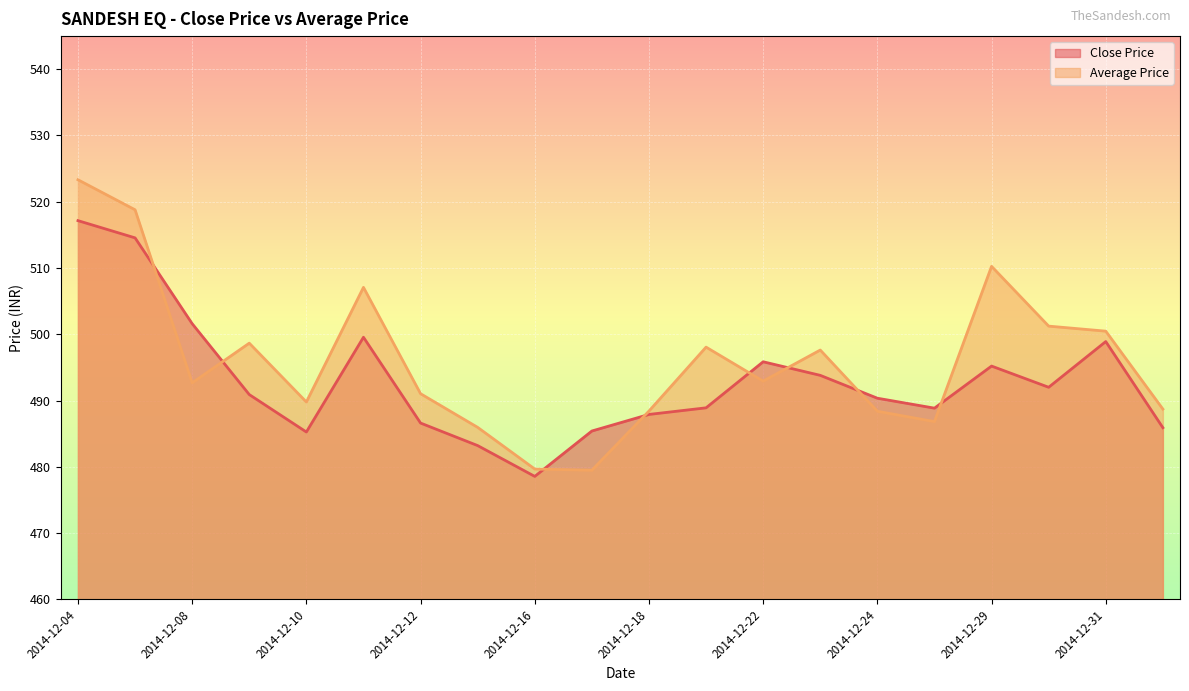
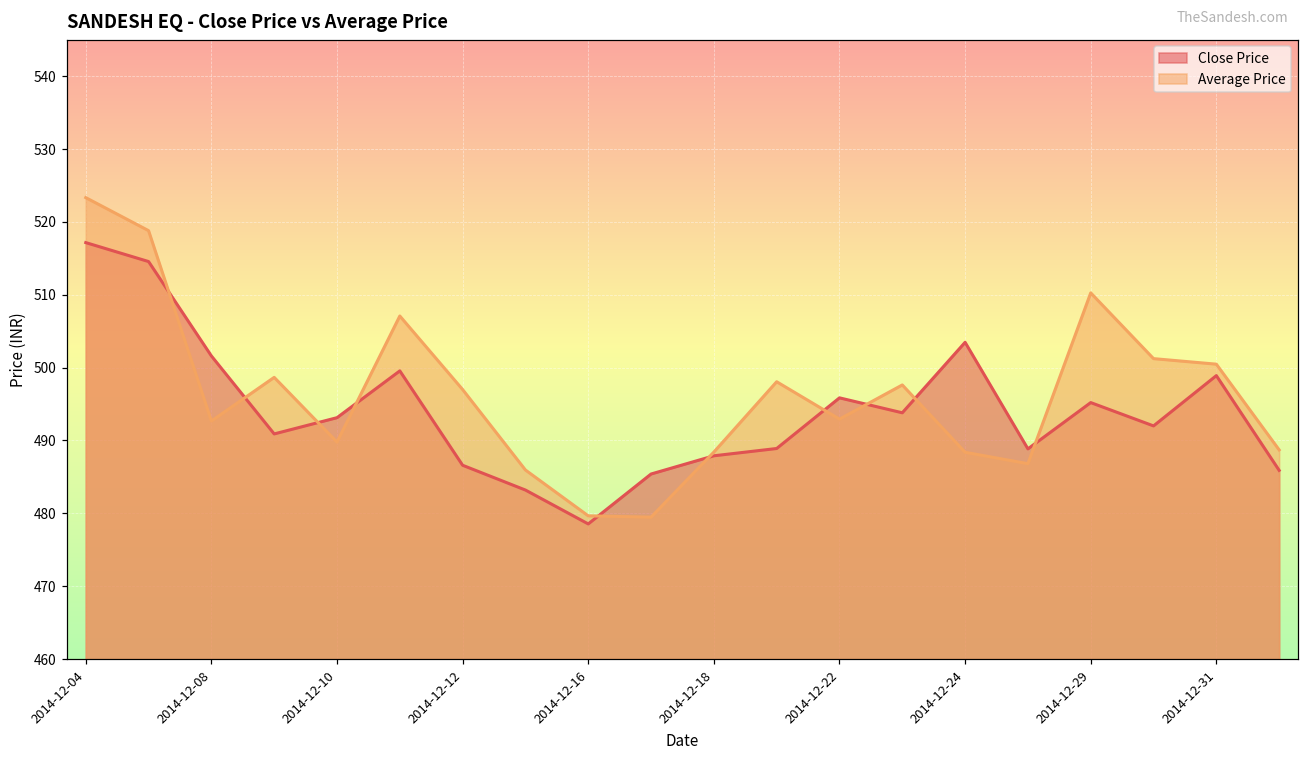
  {
    "Close Price": {
      "2014-12-04": 517,
      "2014-12-08": 502,
-     "2014-12-10": 485,
+     "2014-12-10": 493,
      "2014-12-12": 487,
      "2014-12-16": 479,
      "2014-12-18": 488,
      "2014-12-22": 496,
-     "2014-12-24": 490,
+     "2014-12-24": 503,
      "2014-12-29": 495,
      "2014-12-31": 499
    },
    "Average Price": {
      "2014-12-04": 523,
      "2014-12-08": 493,
      "2014-12-10": 490,
-     "2014-12-12": 491,
+     "2014-12-12": 497,
      "2014-12-16": 480,
      "2014-12-18": 488,
      "2014-12-22": 493,
      "2014-12-24": 488,
      "2014-12-29": 510,
      "2014-12-31": 500
    }
  }
